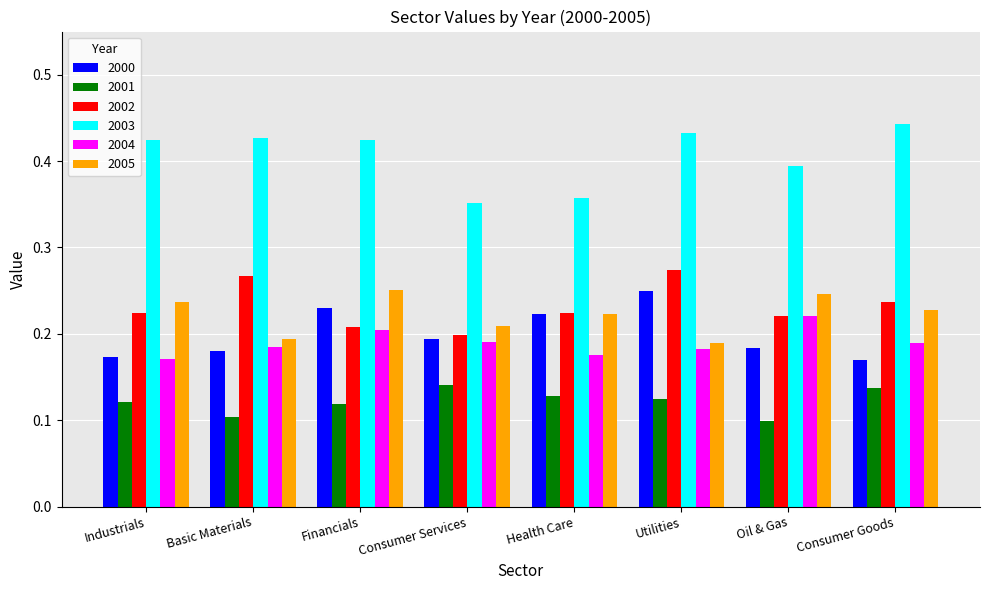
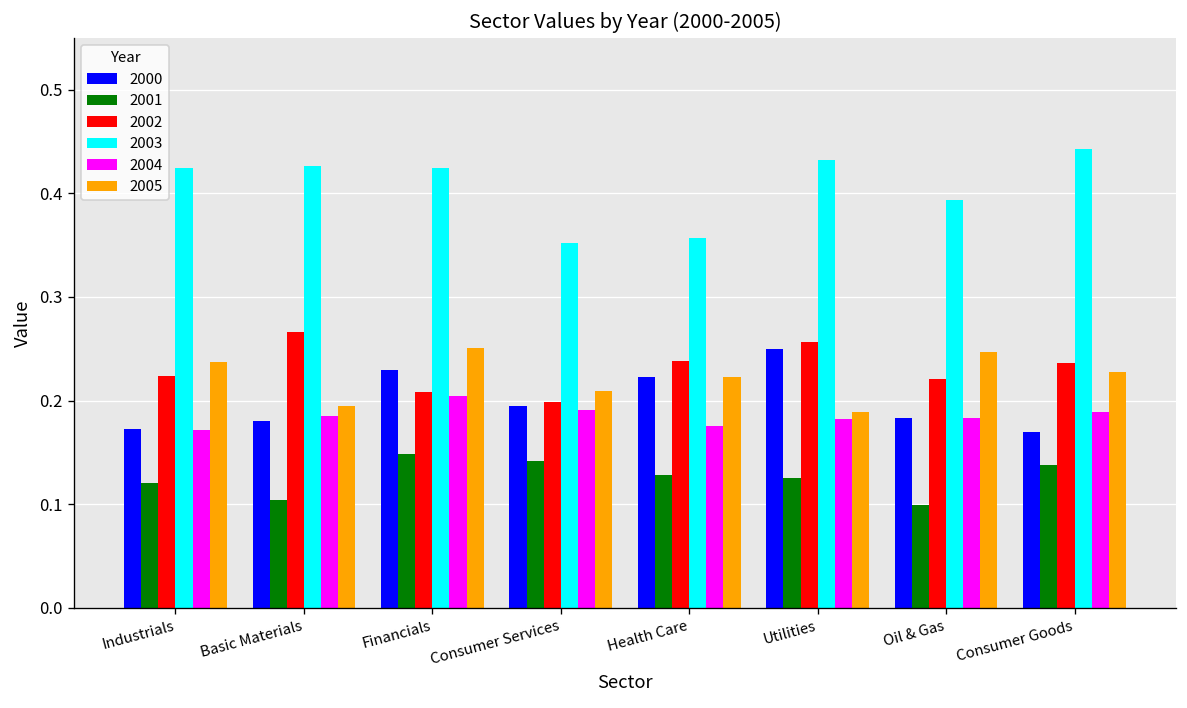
  {
    "2000": {
      "Industrials": 0.17,
      "Basic Materials": 0.18,
      "Financials": 0.23,
      "Consumer Services": 0.19,
      "Health Care": 0.22,
      "Utilities": 0.25,
      "Oil & Gas": 0.18,
      "Consumer Goods": 0.17
    },
    "2001": {
      "Industrials": 0.12,
      "Basic Materials": 0.10,
-     "Financials": 0.12,
+     "Financials": 0.15,
      "Consumer Services": 0.14,
      "Health Care": 0.13,
      "Utilities": 0.12,
      "Oil & Gas": 0.10,
      "Consumer Goods": 0.14
    },
    "2002": {
      "Industrials": 0.22,
      "Basic Materials": 0.27,
      "Financials": 0.21,
      "Consumer Services": 0.20,
-     "Health Care": 0.22,
-     "Utilities": 0.27,
+     "Health Care": 0.24,
+     "Utilities": 0.26,
      "Oil & Gas": 0.22,
      "Consumer Goods": 0.24
    },
    "2003": {
      "Industrials": 0.42,
      "Basic Materials": 0.43,
      "Financials": 0.42,
      "Consumer Services": 0.35,
      "Health Care": 0.36,
      "Utilities": 0.43,
      "Oil & Gas": 0.39,
      "Consumer Goods": 0.44
    },
    "2004": {
      "Industrials": 0.17,
      "Basic Materials": 0.18,
      "Financials": 0.20,
      "Consumer Services": 0.19,
      "Health Care": 0.18,
      "Utilities": 0.18,
-     "Oil & Gas": 0.22,
+     "Oil & Gas": 0.18,
      "Consumer Goods": 0.19
    },
    "2005": {
      "Industrials": 0.24,
      "Basic Materials": 0.19,
      "Financials": 0.25,
      "Consumer Services": 0.21,
      "Health Care": 0.22,
      "Utilities": 0.19,
      "Oil & Gas": 0.25,
      "Consumer Goods": 0.23
    }
  }
